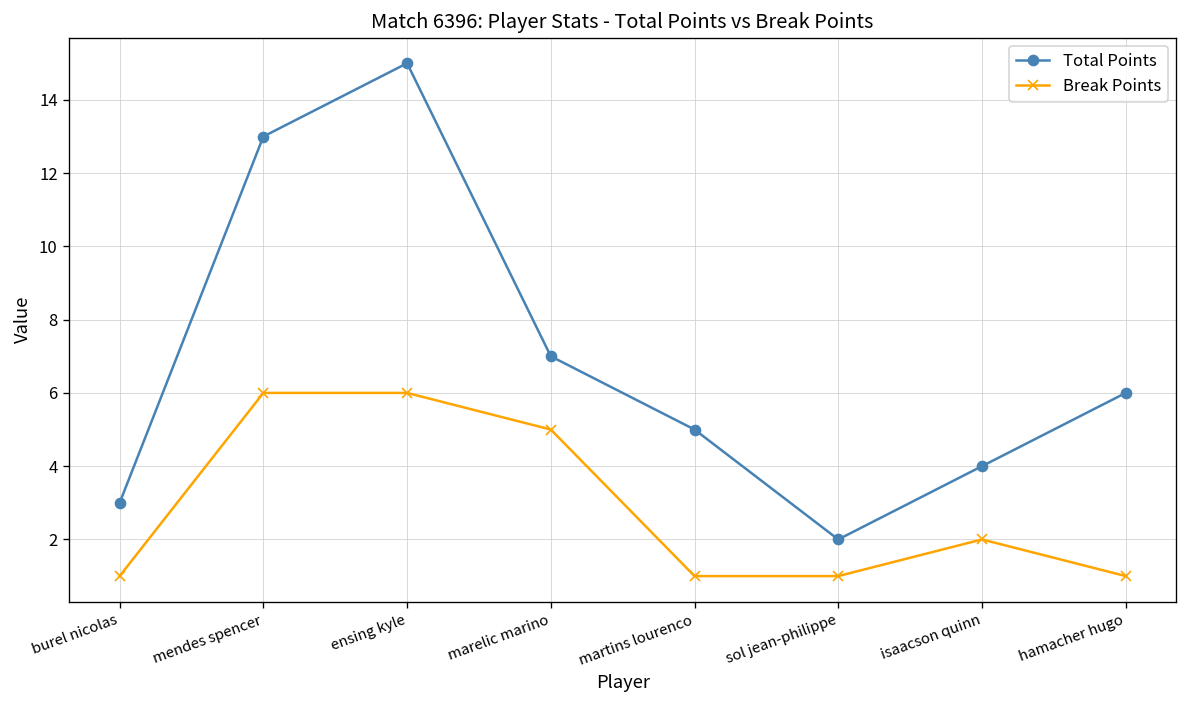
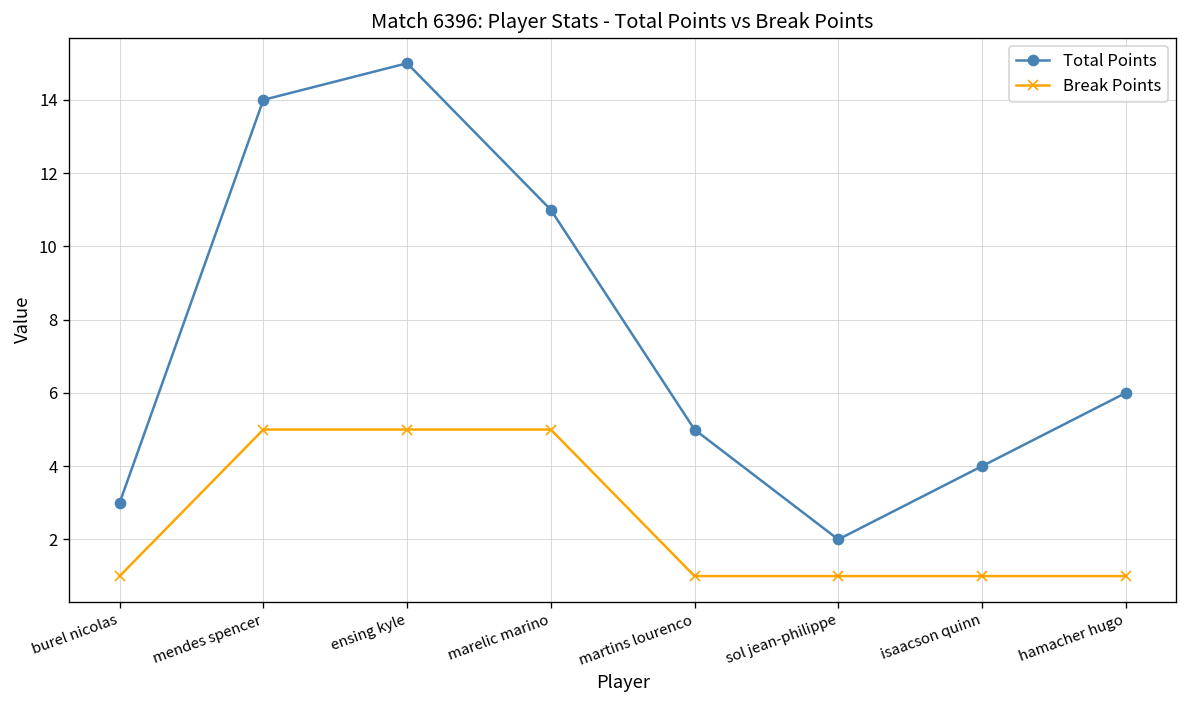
  {
    "Total Points": {
      "burel nicolas": 3,
-     "mendes spencer": 13,
+     "mendes spencer": 14,
      "ensing kyle": 15,
-     "marelic marino": 7,
+     "marelic marino": 11,
      "martins lourenco": 5,
      "sol jean-philippe": 2,
      "isaacson quinn": 4,
      "hamacher hugo": 6
    },
    "Break Points": {
      "burel nicolas": 1,
-     "mendes spencer": 6,
-     "ensing kyle": 6,
+     "mendes spencer": 5,
+     "ensing kyle": 5,
      "marelic marino": 5,
      "martins lourenco": 1,
      "sol jean-philippe": 1,
-     "isaacson quinn": 2,
+     "isaacson quinn": 1,
      "hamacher hugo": 1
    }
  }
